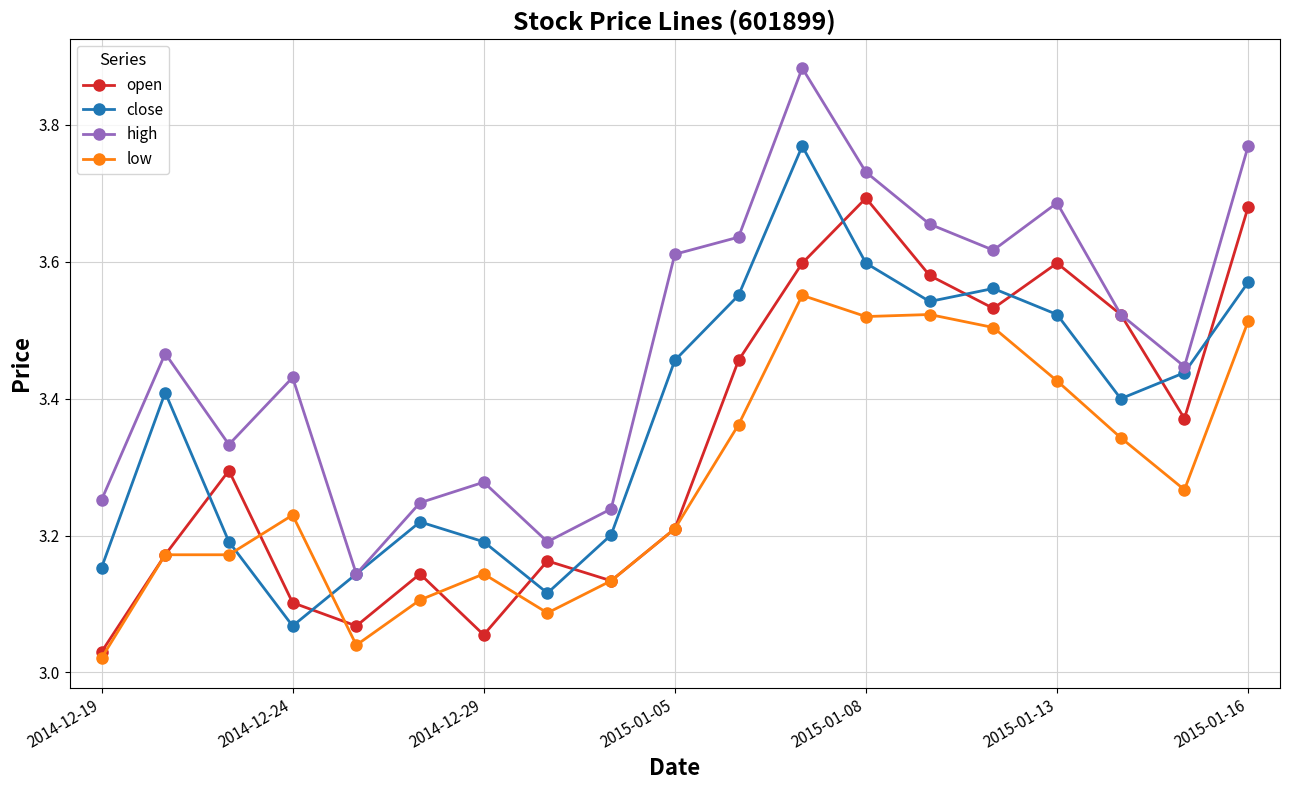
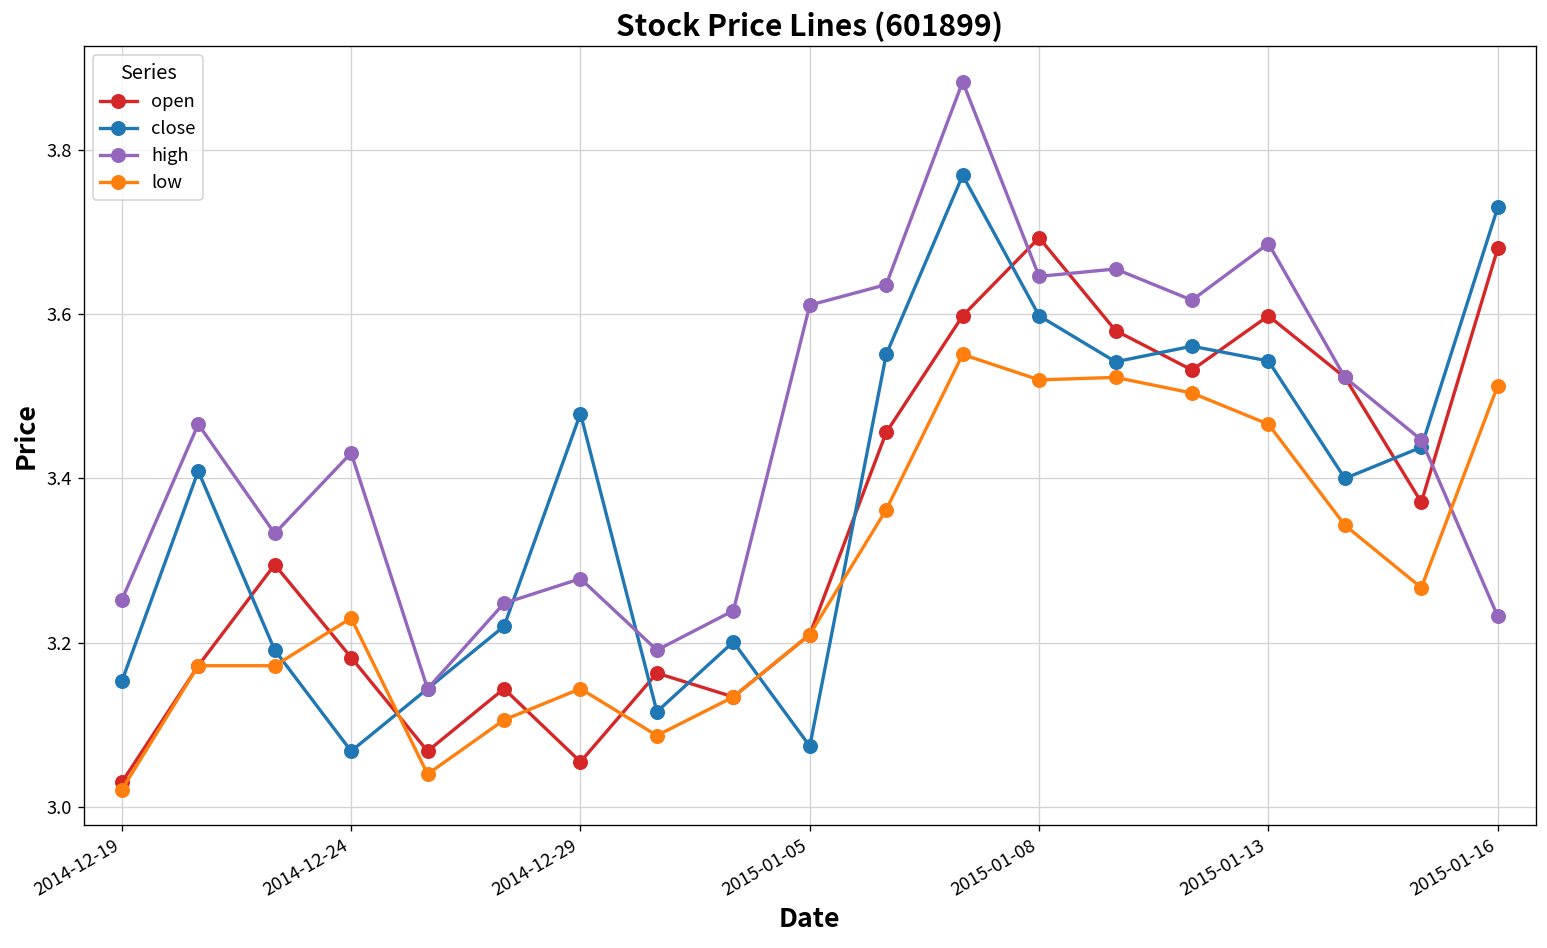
  {
    "open": {
      "2014-12-19": 3.03,
-     "2014-12-24": 3.10,
+     "2014-12-24": 3.18,
      "2014-12-29": 3.06,
      "2015-01-08": 3.69,
      "2015-01-13": 3.60,
      "2015-01-16": 3.68
    },
    "close": {
      "2014-12-19": 3.15,
      "2014-12-24": 3.07,
-     "2014-12-29": 3.19,
-     "2015-01-05": 3.46,
+     "2014-12-29": 3.48,
+     "2015-01-05": 3.07,
      "2015-01-08": 3.60,
-     "2015-01-13": 3.52,
-     "2015-01-16": 3.57
+     "2015-01-13": 3.54,
+     "2015-01-16": 3.73
    },
    "high": {
      "2014-12-19": 3.25,
      "2014-12-24": 3.43,
      "2014-12-29": 3.28,
      "2015-01-05": 3.61,
-     "2015-01-08": 3.73,
+     "2015-01-08": 3.65,
      "2015-01-13": 3.69,
-     "2015-01-16": 3.77
+     "2015-01-16": 3.23
    },
    "low": {
      "2014-12-19": 3.02,
      "2014-12-24": 3.23,
      "2014-12-29": 3.14,
      "2015-01-08": 3.52,
-     "2015-01-13": 3.43,
+     "2015-01-13": 3.47,
      "2015-01-16": 3.51
    }
  }
